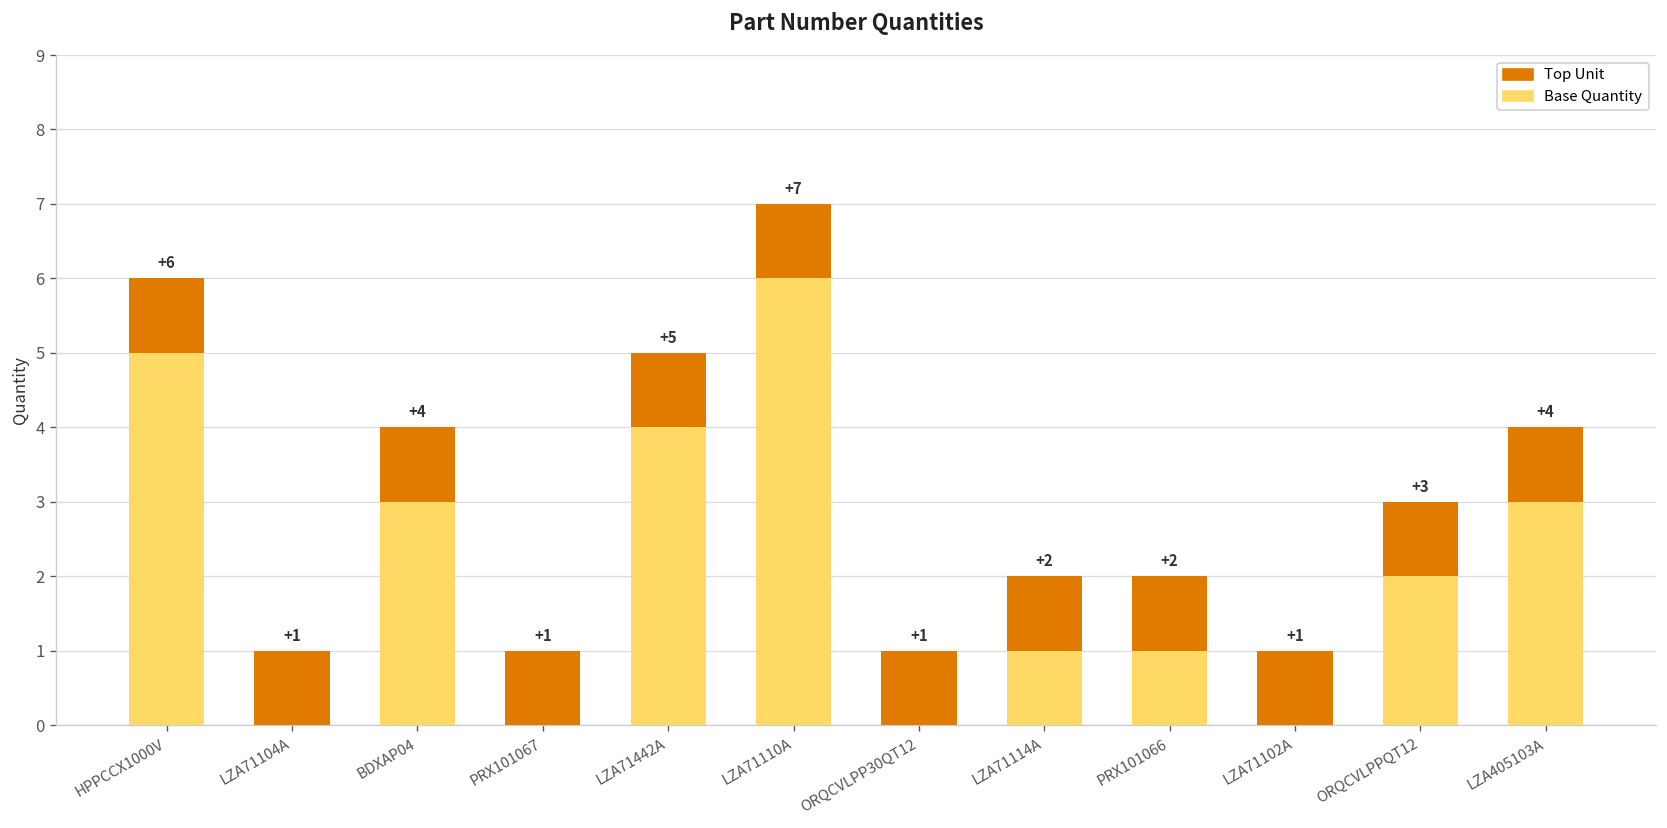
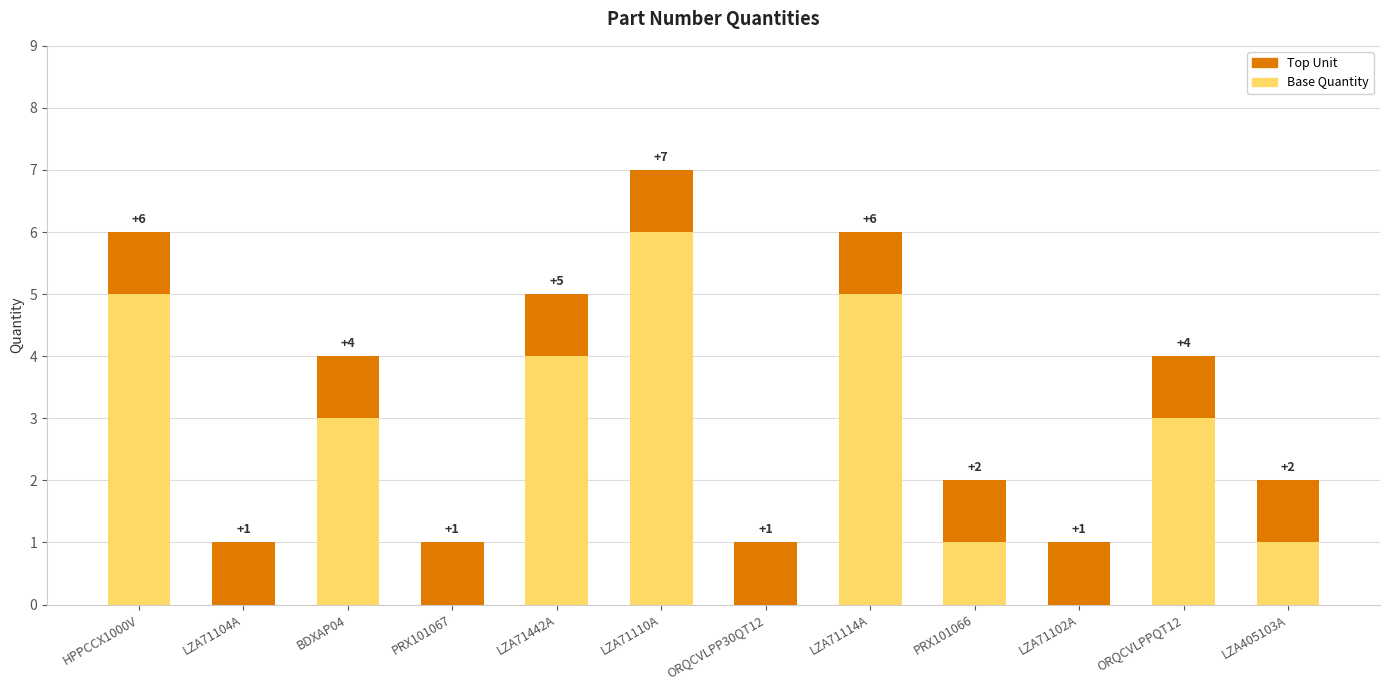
  {
    "Base Quantity": {
-     "LZA71114A": "+2",
-     "ORQCVLPPQT12": "+3",
-     "LZA405103A": "+4"
+     "LZA71114A": "+6",
+     "ORQCVLPPQT12": "+4",
+     "LZA405103A": "+2"
    },
    "Top Unit": {
      "LZA71104A": "+1",
      "PRX101067": "+1",
      "ORQCVLPP30QT12": "+1",
      "LZA71102A": "+1"
    }
  }
